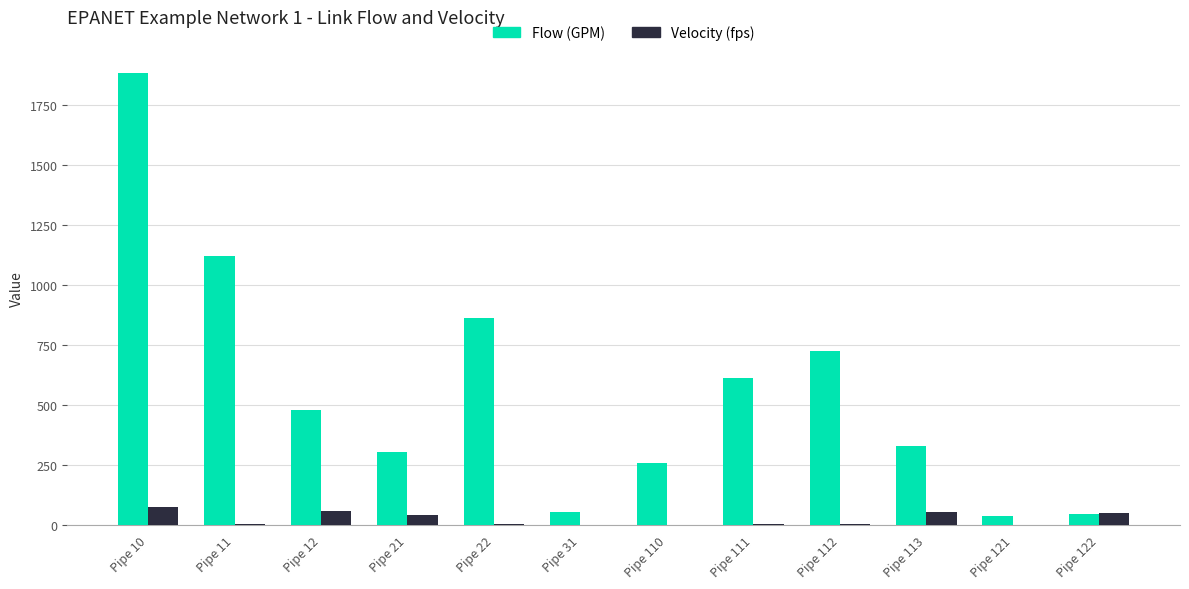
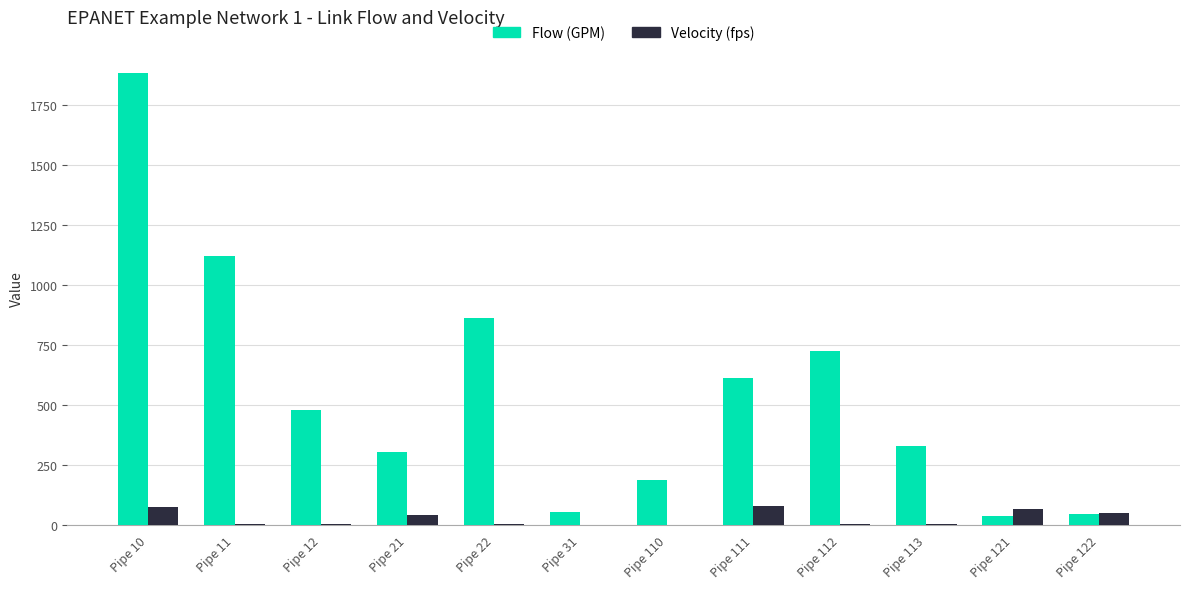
  {
    "Flow (GPM)": {
      "Pipe 10": 1880,
      "Pipe 11": 1120,
      "Pipe 12": 480,
      "Pipe 21": 310,
      "Pipe 22": 860,
      "Pipe 31": 60,
-     "Pipe 110": 260,
+     "Pipe 110": 190,
      "Pipe 111": 610,
      "Pipe 112": 730,
      "Pipe 113": 330,
      "Pipe 121": 40,
      "Pipe 122": 40
    },
    "Velocity (fps)": {
      "Pipe 10": 70,
-     "Pipe 12": 60,
+     "Pipe 12": 0,
      "Pipe 21": 40,
-     "Pipe 111": 0,
-     "Pipe 113": 50,
-     "Pipe 121": 0,
+     "Pipe 111": 80,
+     "Pipe 113": 0,
+     "Pipe 121": 70,
      "Pipe 122": 50
    }
  }
